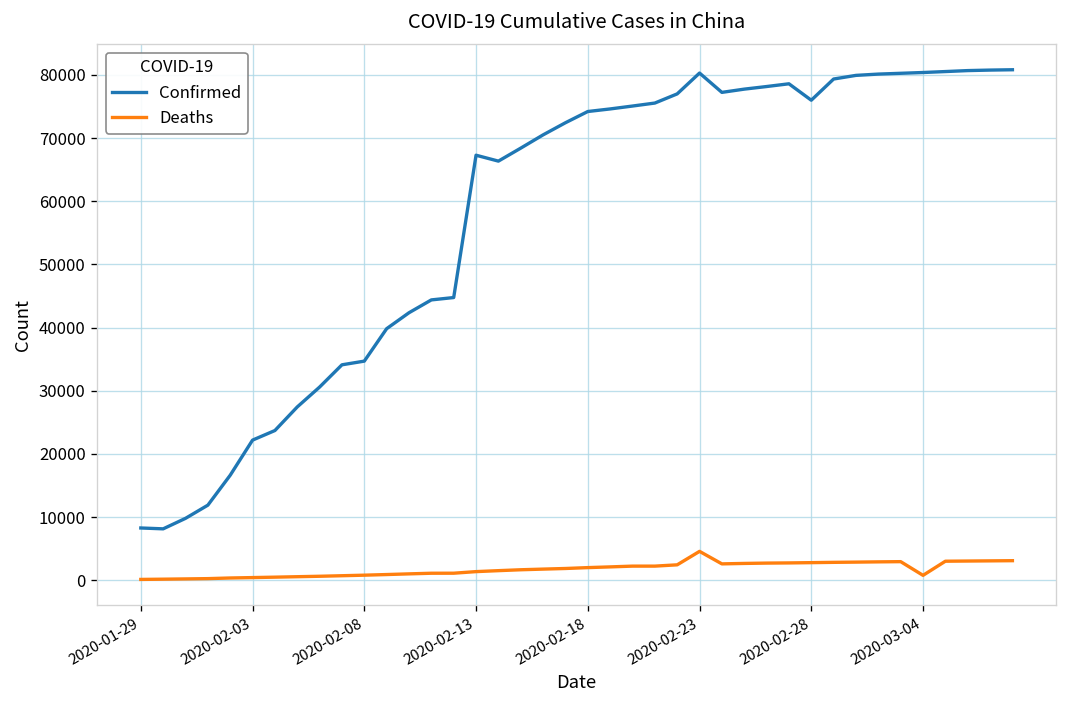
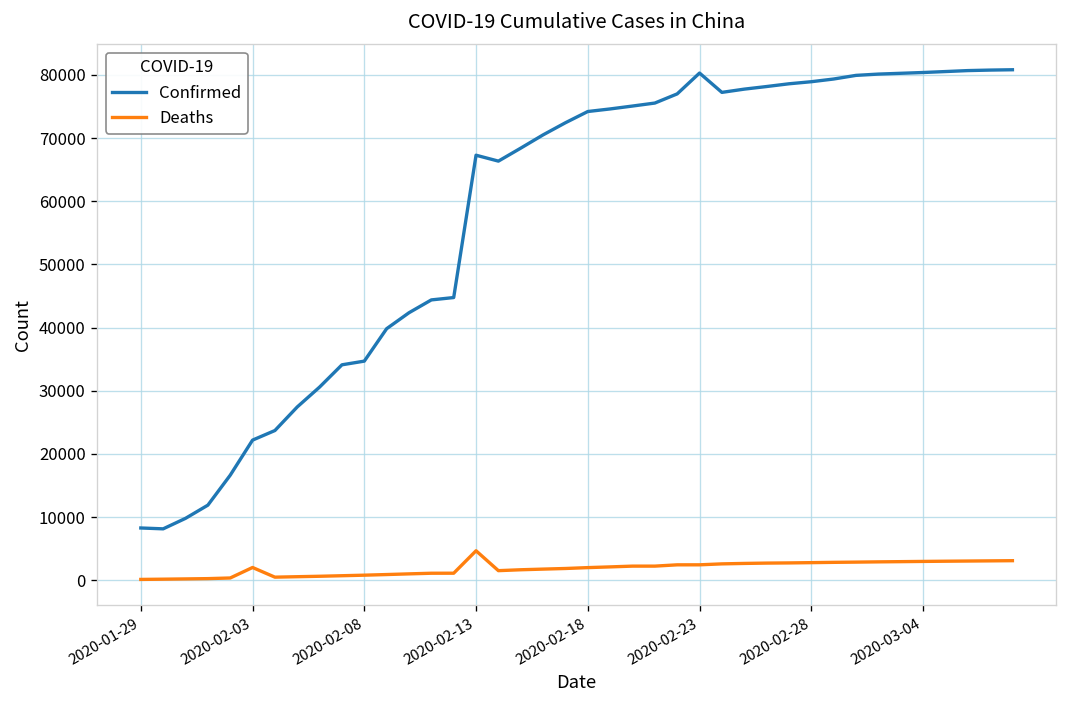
  {
    "Confirmed": {
      "2020-01-29": 8000,
      "2020-02-03": 22000,
      "2020-02-08": 35000,
      "2020-02-13": 67000,
      "2020-02-18": 74000,
      "2020-02-23": 80000,
-     "2020-02-28": 76000,
+     "2020-02-28": 79000,
      "2020-03-04": 80000
    },
    "Deaths": {
      "2020-01-29": 0,
-     "2020-02-03": 0,
+     "2020-02-03": 2000,
      "2020-02-08": 1000,
-     "2020-02-13": 1000,
+     "2020-02-13": 5000,
      "2020-02-18": 2000,
-     "2020-02-23": 5000,
+     "2020-02-23": 2000,
      "2020-02-28": 3000,
-     "2020-03-04": 1000
+     "2020-03-04": 3000
    }
  }
